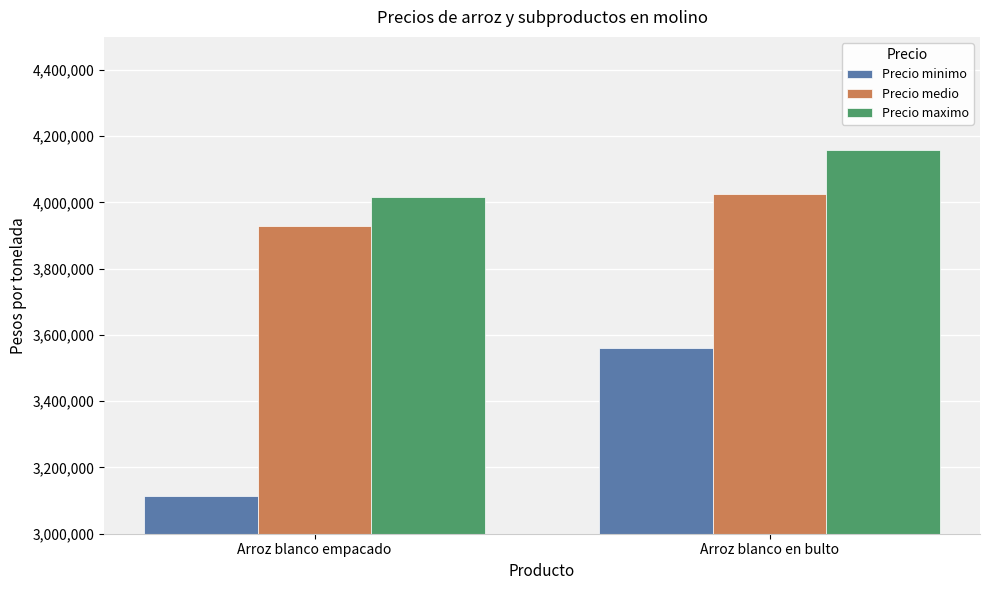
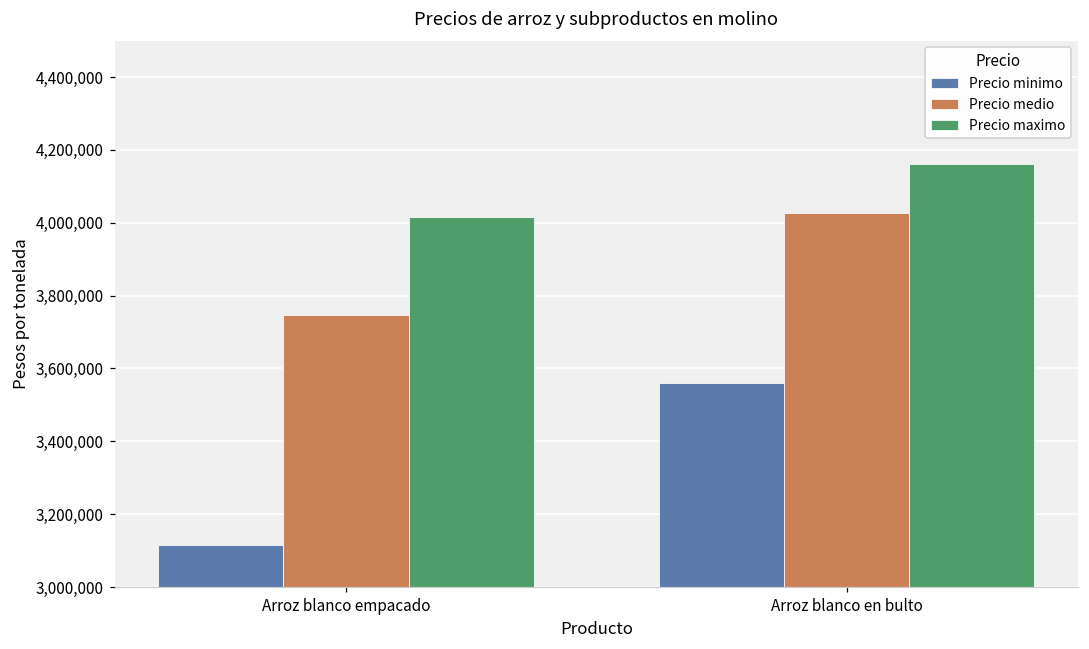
  {
    "Precio minimo": {
      "Arroz blanco empacado": "3,110,000",
      "Arroz blanco en bulto": "3,560,000"
    },
    "Precio medio": {
-     "Arroz blanco empacado": "3,930,000",
+     "Arroz blanco empacado": "3,750,000",
      "Arroz blanco en bulto": "4,030,000"
    },
    "Precio maximo": {
      "Arroz blanco empacado": "4,020,000",
      "Arroz blanco en bulto": "4,160,000"
    }
  }
